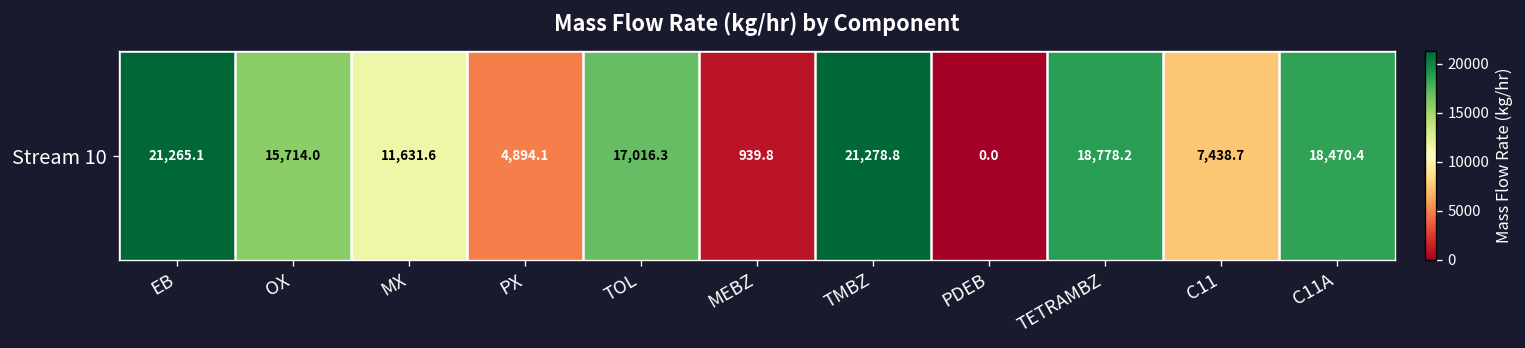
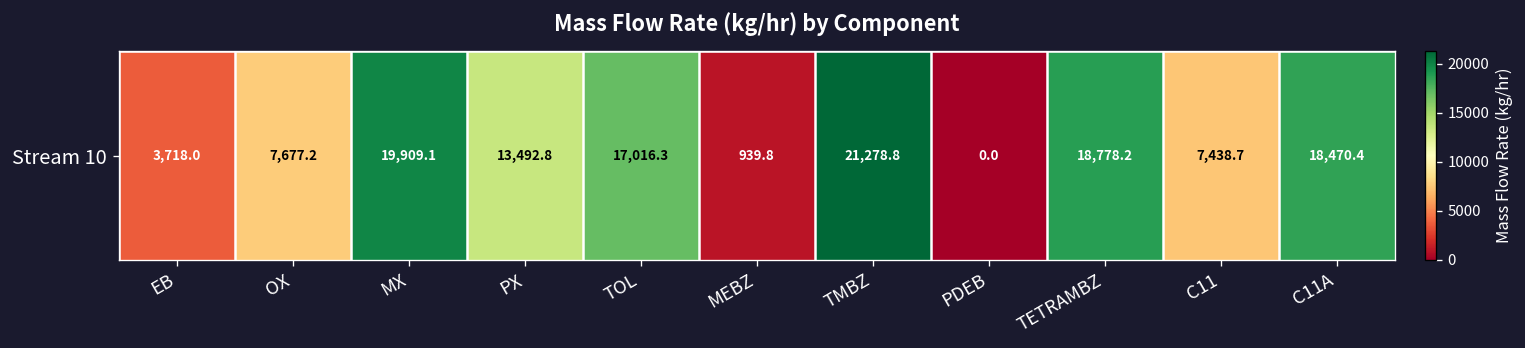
  {
    "Stream 10": {
-     "EB": "21,265.1",
-     "OX": "15,714.0",
-     "MX": "11,631.6",
-     "PX": "4,894.1",
+     "EB": "3,718.0",
+     "OX": "7,677.2",
+     "MX": "19,909.1",
+     "PX": "13,492.8",
      "TOL": "17,016.3",
      "MEBZ": "939.8",
      "TMBZ": "21,278.8",
      "PDEB": "0.0",
      "TETRAMBZ": "18,778.2",
      "C11": "7,438.7",
      "C11A": "18,470.4"
    }
  }
